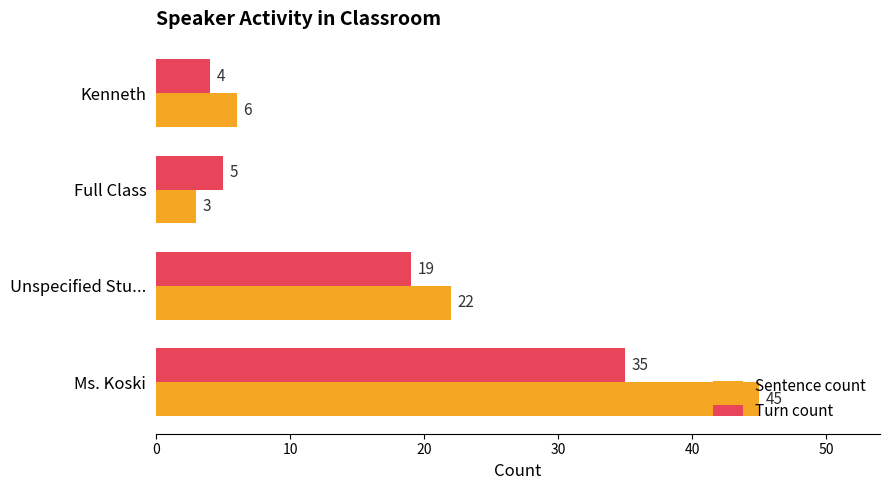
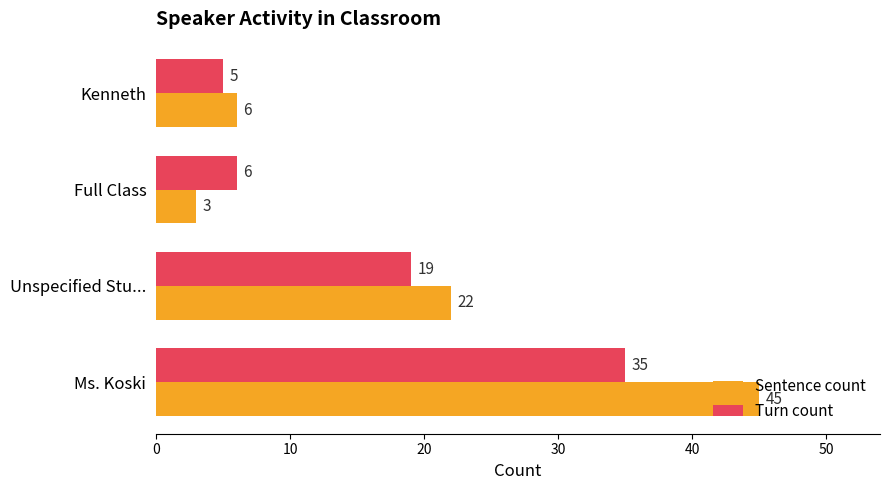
  {
    "Sentence count": {
      "Kenneth": 6,
      "Full Class": 3,
      "Unspecified Stu...": 22,
      "Ms. Koski": 45
    },
    "Turn count": {
-     "Kenneth": 4,
-     "Full Class": 5,
+     "Kenneth": 5,
+     "Full Class": 6,
      "Unspecified Stu...": 19,
      "Ms. Koski": 35
    }
  }
